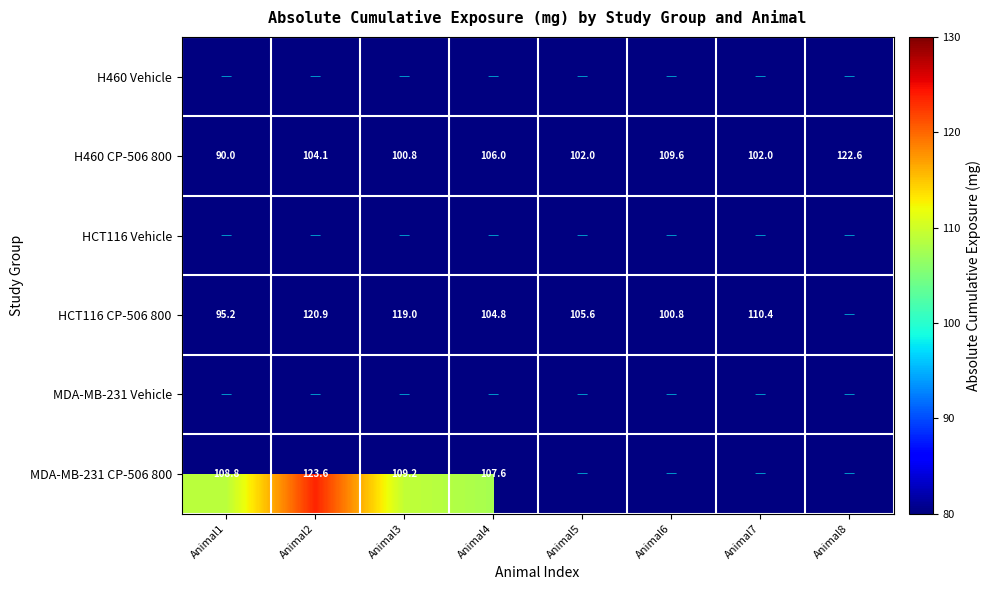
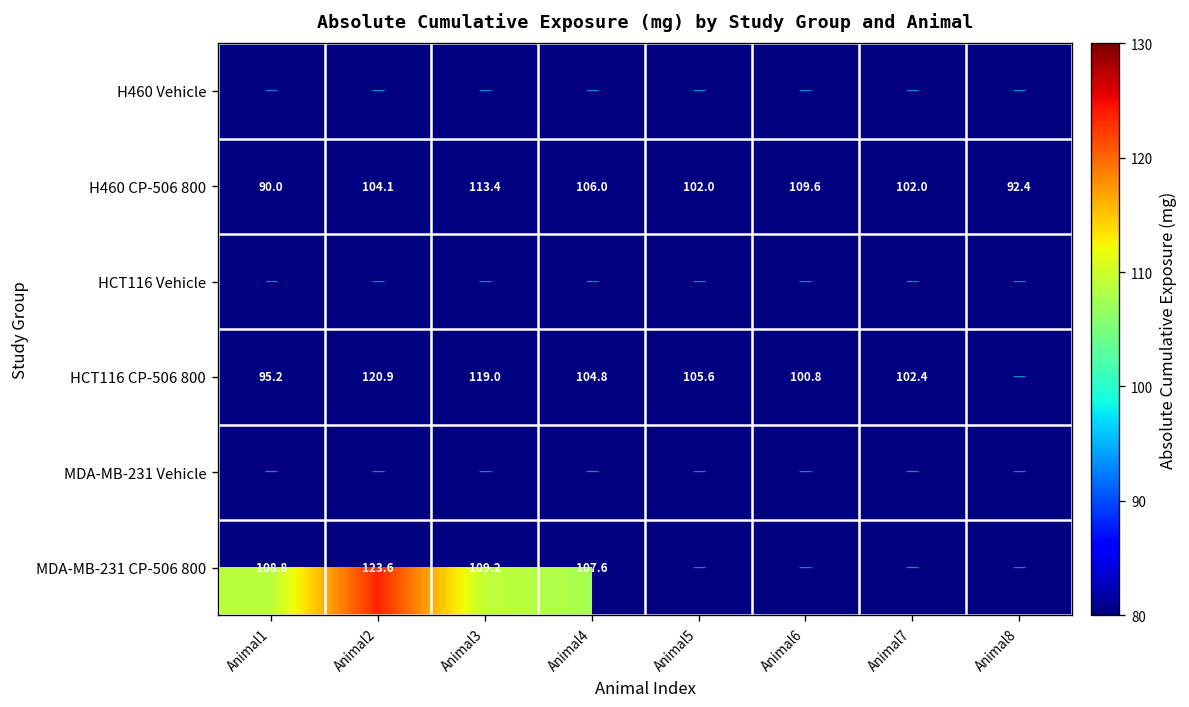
  {
    "H460 CP-506 800": {
      "Animal1": 90.0,
      "Animal2": 104.1,
-     "Animal3": 100.8,
+     "Animal3": 113.4,
      "Animal4": 106.0,
      "Animal5": 102.0,
      "Animal6": 109.6,
      "Animal7": 102.0,
-     "Animal8": 122.6
+     "Animal8": 92.4
    },
    "HCT116 CP-506 800": {
      "Animal1": 95.2,
      "Animal2": 120.9,
      "Animal3": 119.0,
      "Animal4": 104.8,
      "Animal5": 105.6,
      "Animal6": 100.8,
-     "Animal7": 110.4
+     "Animal7": 102.4
    },
    "MDA-MB-231 CP-506 800": {
      "Animal1": 108.8,
      "Animal2": 123.6,
      "Animal3": 109.2,
      "Animal4": 107.6
    }
  }
